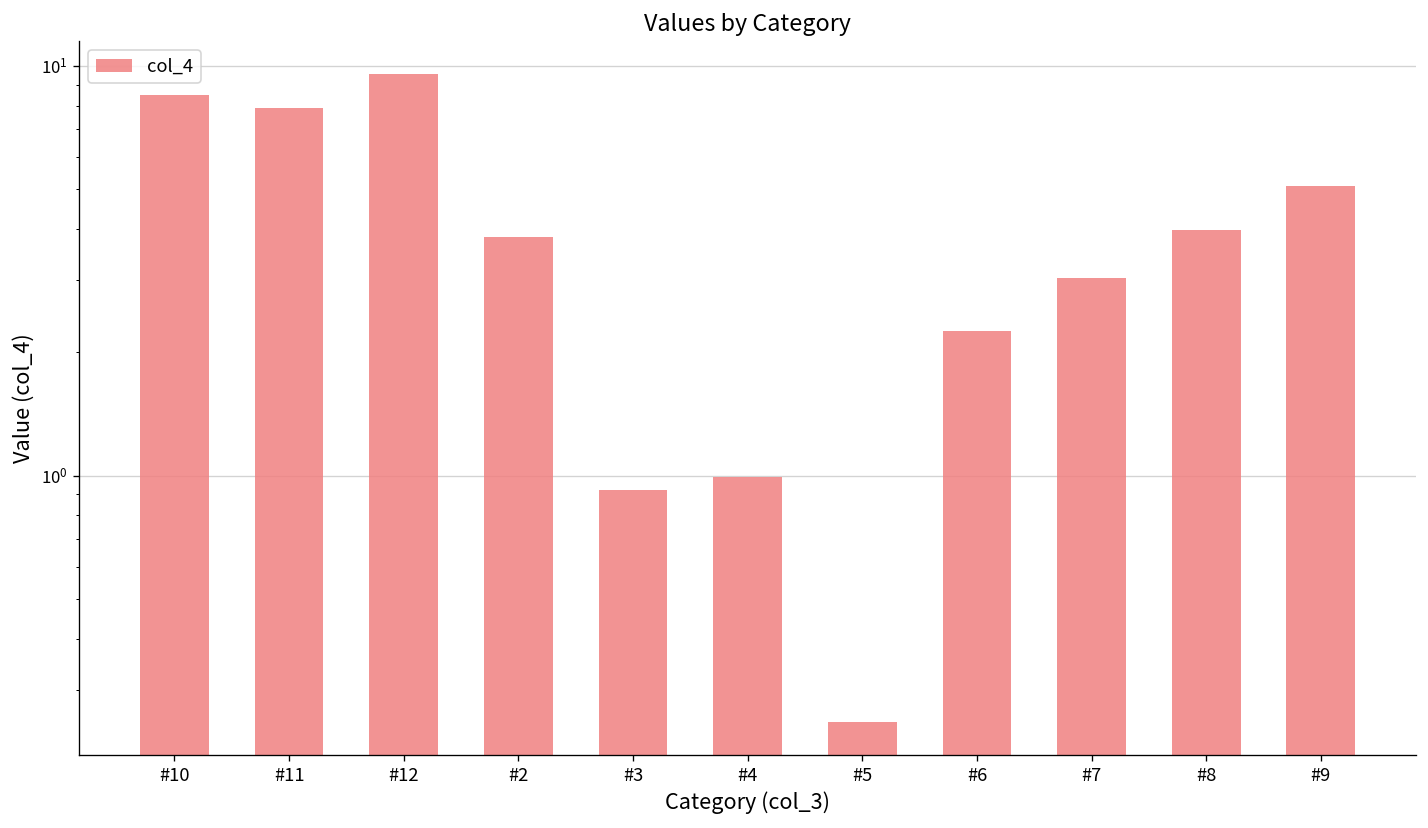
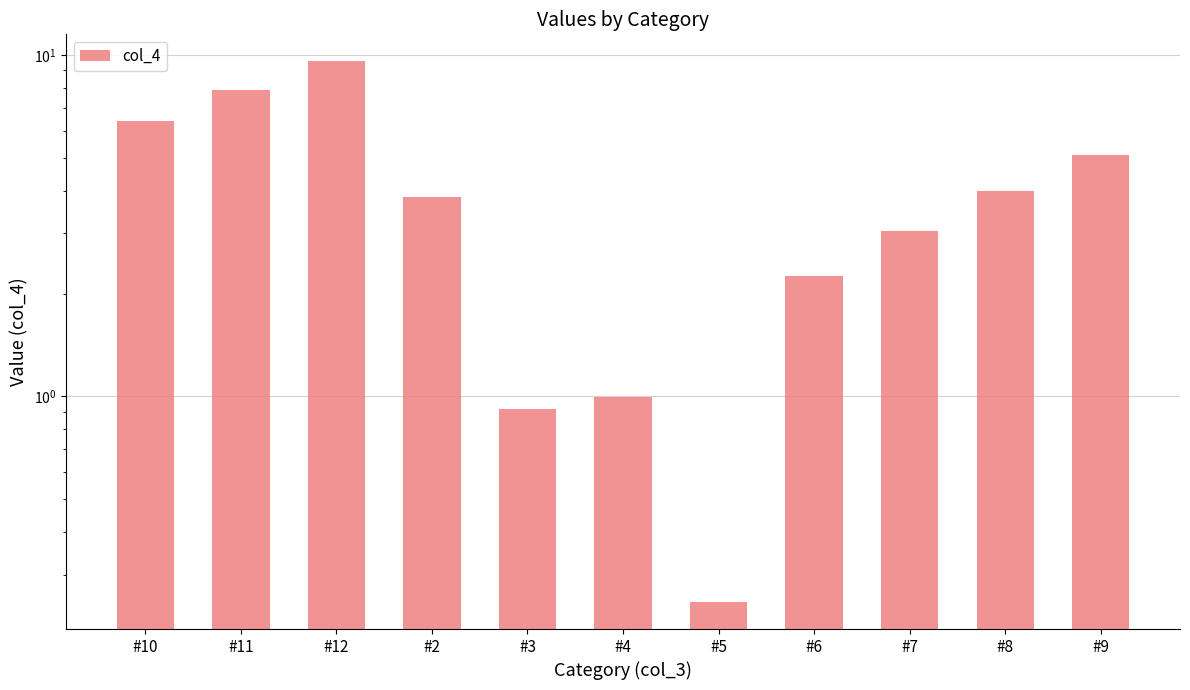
  {
-   "#10": 8.5,
+   "#10": 6.4,
    "#11": 7.9,
    "#12": 9.6,
    "#2": 3.8,
    "#3": 0.92,
    "#4": 1.0,
    "#5": 0.25,
    "#6": 2.3,
    "#7": 3.0,
    "#8": 4.0,
    "#9": 5.1
  }
